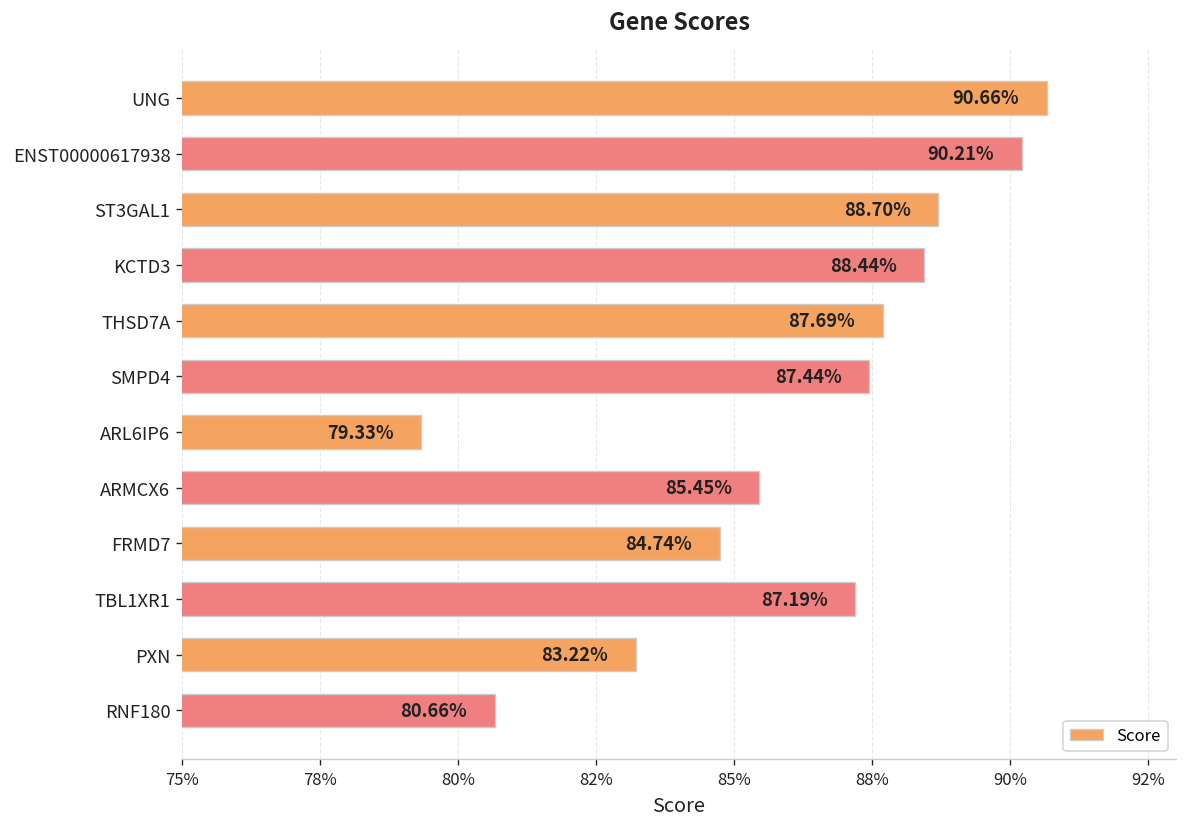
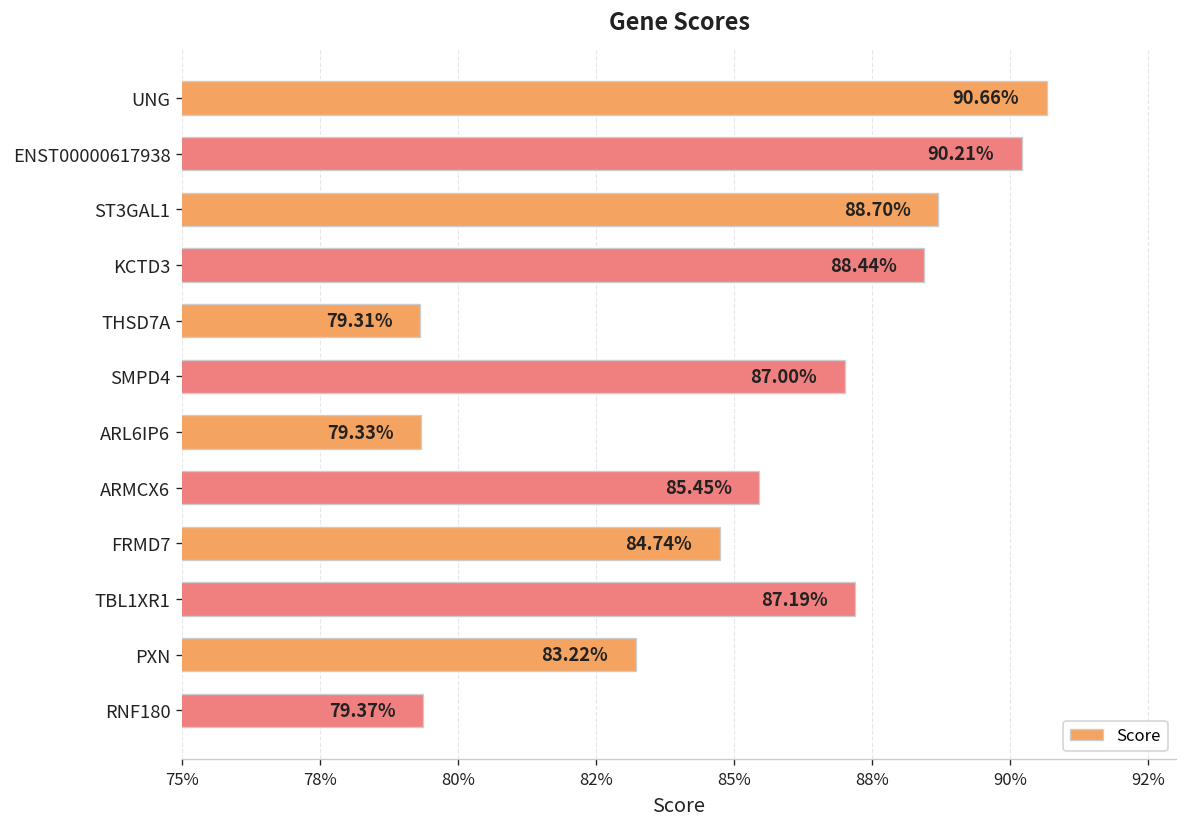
  {
    "UNG": "90.66%",
    "ENST00000617938": "90.21%",
    "ST3GAL1": "88.70%",
    "KCTD3": "88.44%",
-   "THSD7A": "87.69%",
-   "SMPD4": "87.44%",
+   "THSD7A": "79.31%",
+   "SMPD4": "87.00%",
    "ARL6IP6": "79.33%",
    "ARMCX6": "85.45%",
    "FRMD7": "84.74%",
    "TBL1XR1": "87.19%",
    "PXN": "83.22%",
-   "RNF180": "80.66%"
+   "RNF180": "79.37%"
  }
